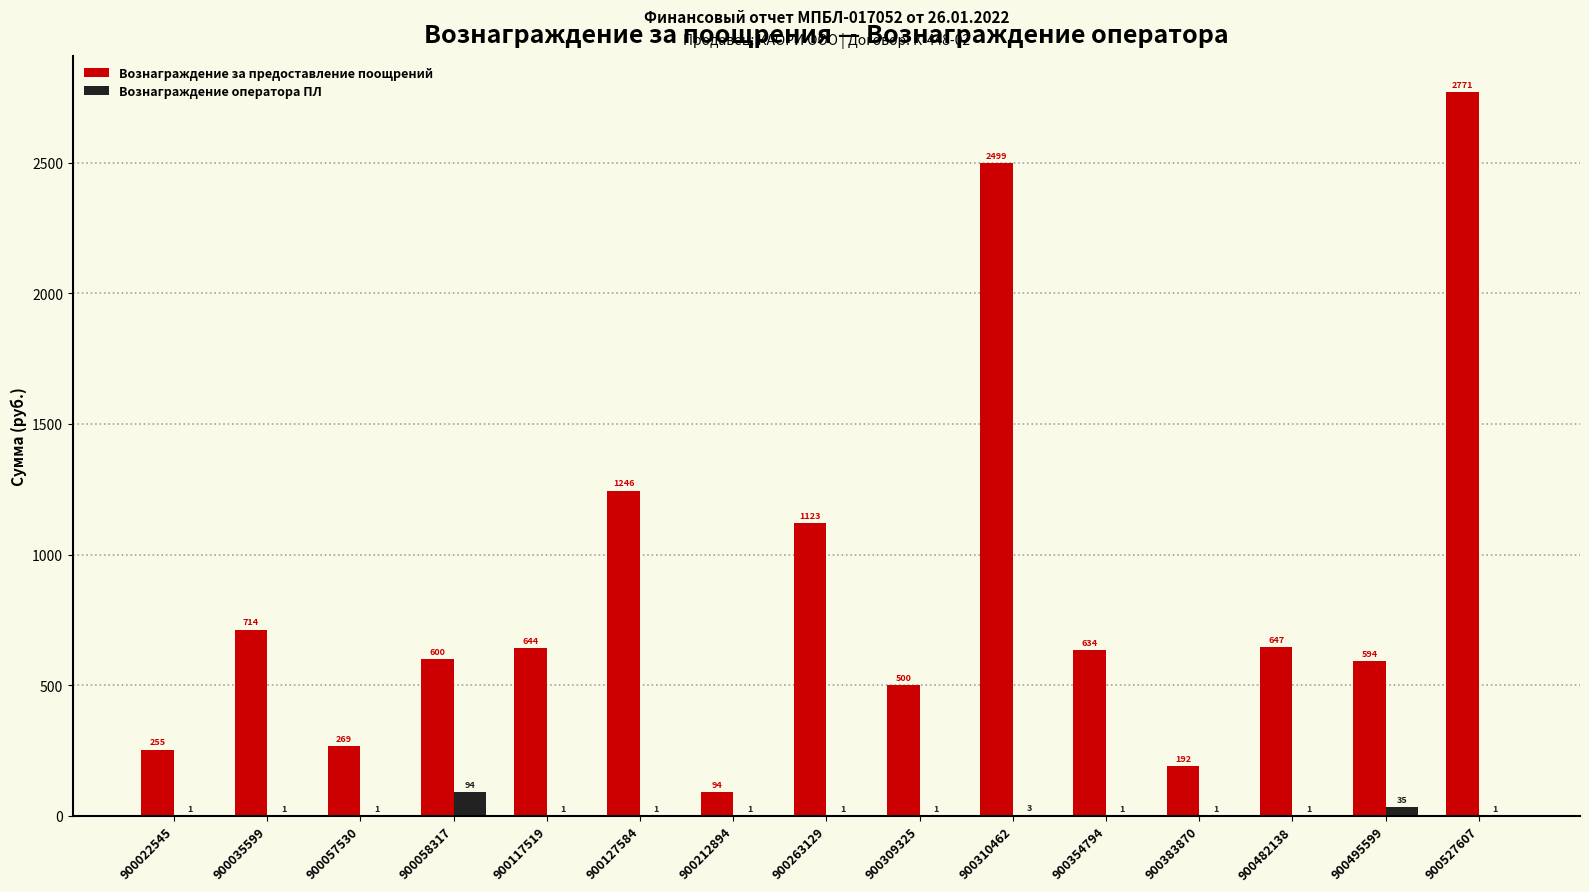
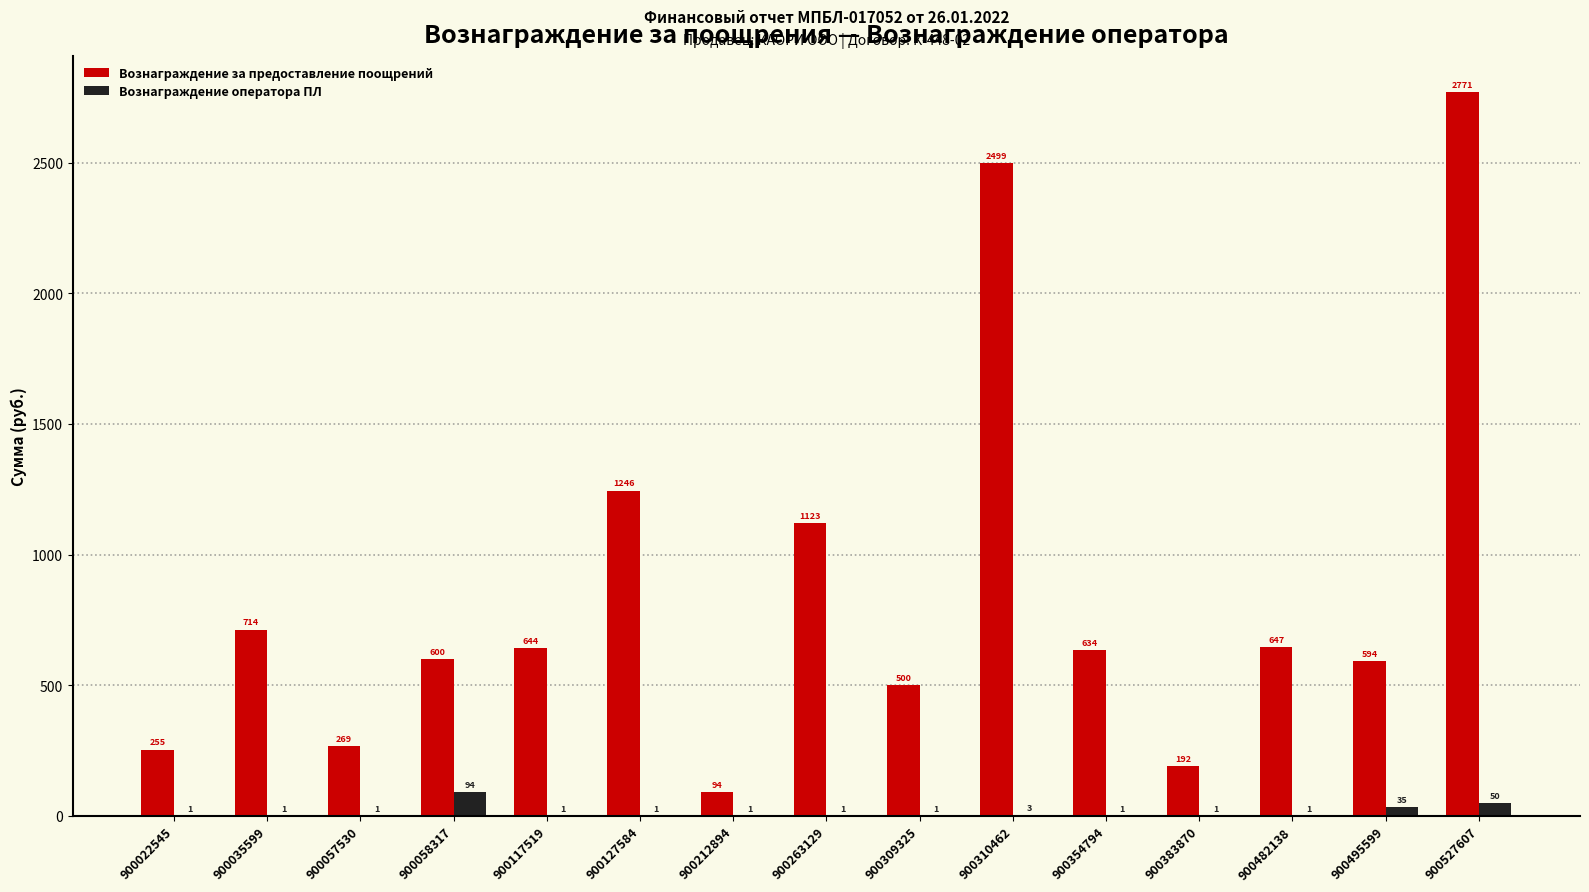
  {
    "Вознаграждение за предоставление поощрений": {
      "900022545": 255,
      "900035599": 714,
      "900057530": 269,
      "900058317": 600,
      "900117519": 644,
      "900127584": 1246,
      "900212894": 94,
      "900263129": 1123,
      "900309325": 500,
      "900310462": 2499,
      "900354794": 634,
      "900383870": 192,
      "900482138": 647,
      "900495599": 594,
      "900527607": 2771
    },
    "Вознаграждение оператора ПЛ": {
      "900022545": 1,
      "900035599": 1,
      "900057530": 1,
      "900058317": 94,
      "900117519": 1,
      "900127584": 1,
      "900212894": 1,
      "900263129": 1,
      "900309325": 1,
      "900310462": 3,
      "900354794": 1,
      "900383870": 1,
      "900482138": 1,
      "900495599": 35,
-     "900527607": 1
+     "900527607": 50
    }
  }
